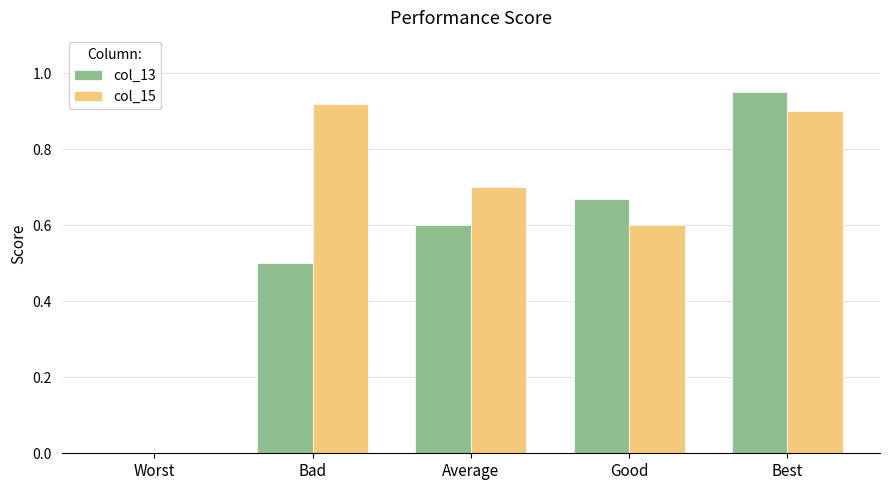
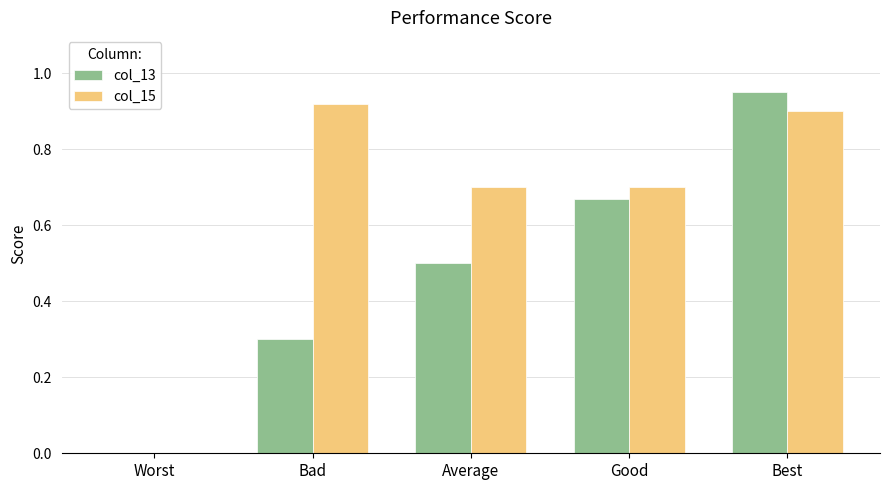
  {
    "col_13": {
      "Worst": 0.0,
-     "Bad": 0.5,
-     "Average": 0.6,
+     "Bad": 0.3,
+     "Average": 0.5,
      "Good": 0.67,
      "Best": 0.95
    },
    "col_15": {
      "Worst": 0.0,
      "Bad": 0.92,
      "Average": 0.7,
-     "Good": 0.6,
+     "Good": 0.7,
      "Best": 0.9
    }
  }
